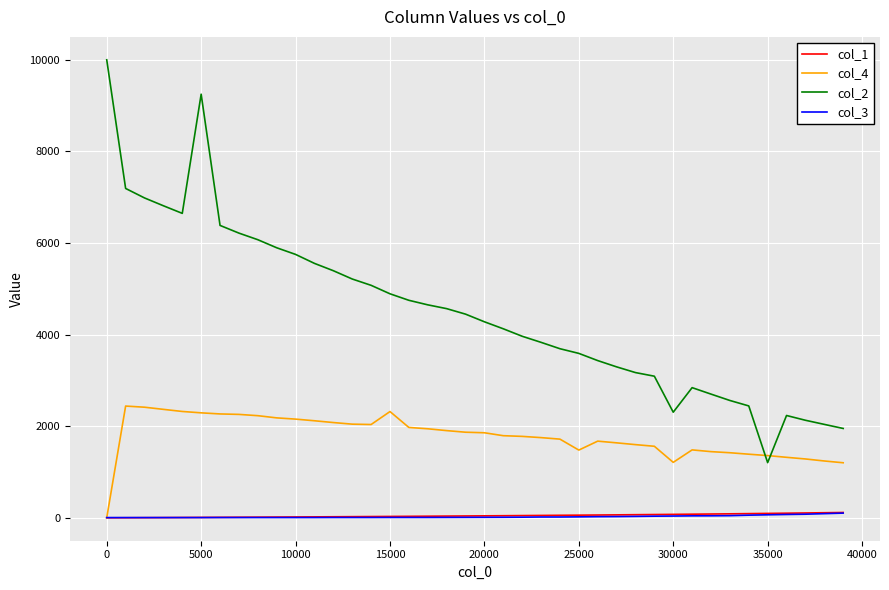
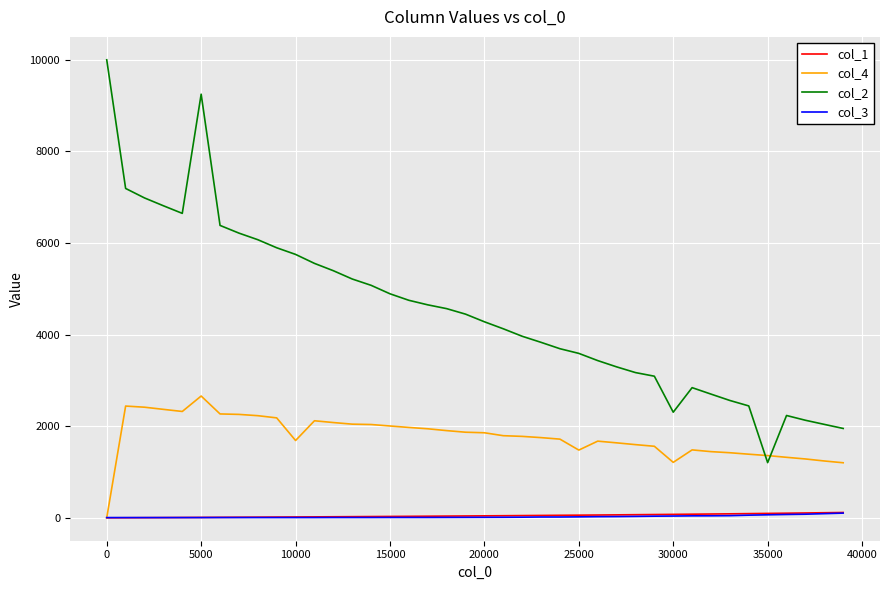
  {
    "col_4": {
-     "5000": 2300,
-     "10000": 2200,
-     "15000": 2300,
+     "5000": 2700,
+     "10000": 1700,
+     "15000": 2000,
      "20000": 1900,
      "25000": 1500,
      "30000": 1200,
      "35000": 1400
    },
    "col_2": {
      "0": 10000,
      "5000": 9200,
      "10000": 5800,
      "15000": 4900,
      "20000": 4300,
      "25000": 3600,
      "30000": 2300,
      "35000": 1200
    }
  }
